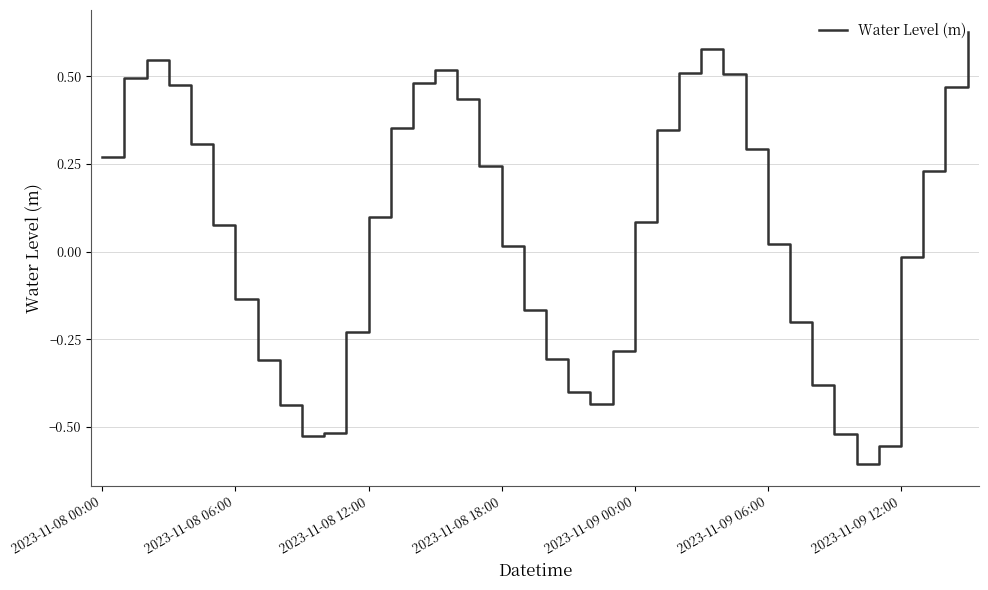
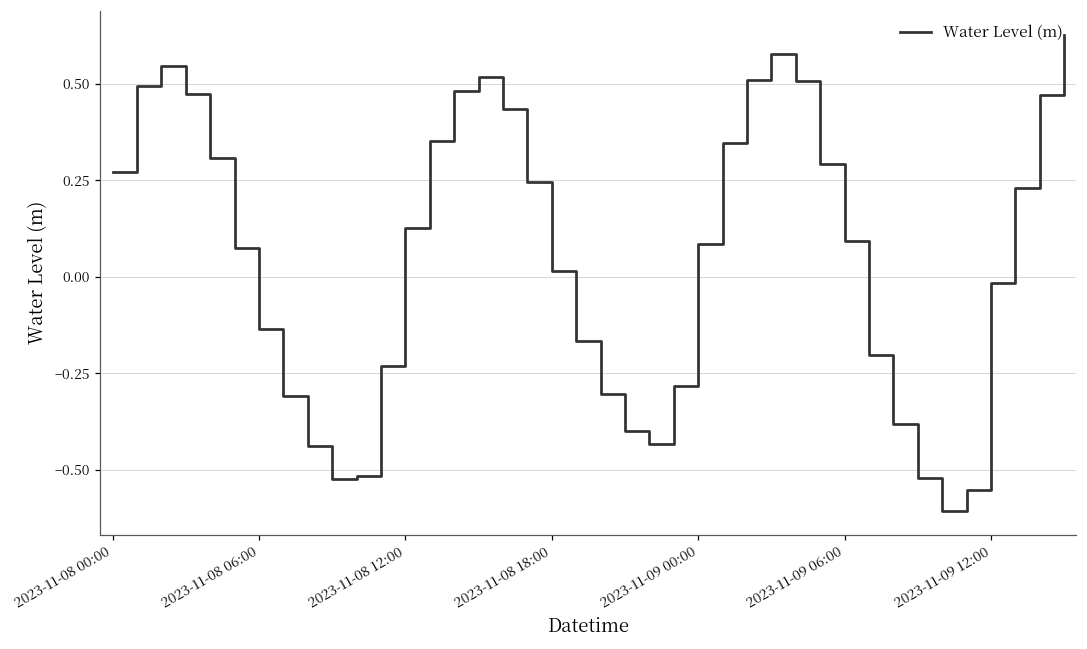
  {
    "2023-11-08 00:00": 0.27,
    "2023-11-08 06:00": -0.14,
-   "2023-11-08 12:00": 0.10,
+   "2023-11-08 12:00": 0.13,
    "2023-11-08 18:00": 0.02,
    "2023-11-09 00:00": 0.09,
-   "2023-11-09 06:00": 0.02,
+   "2023-11-09 06:00": 0.09,
    "2023-11-09 12:00": -0.02
  }
